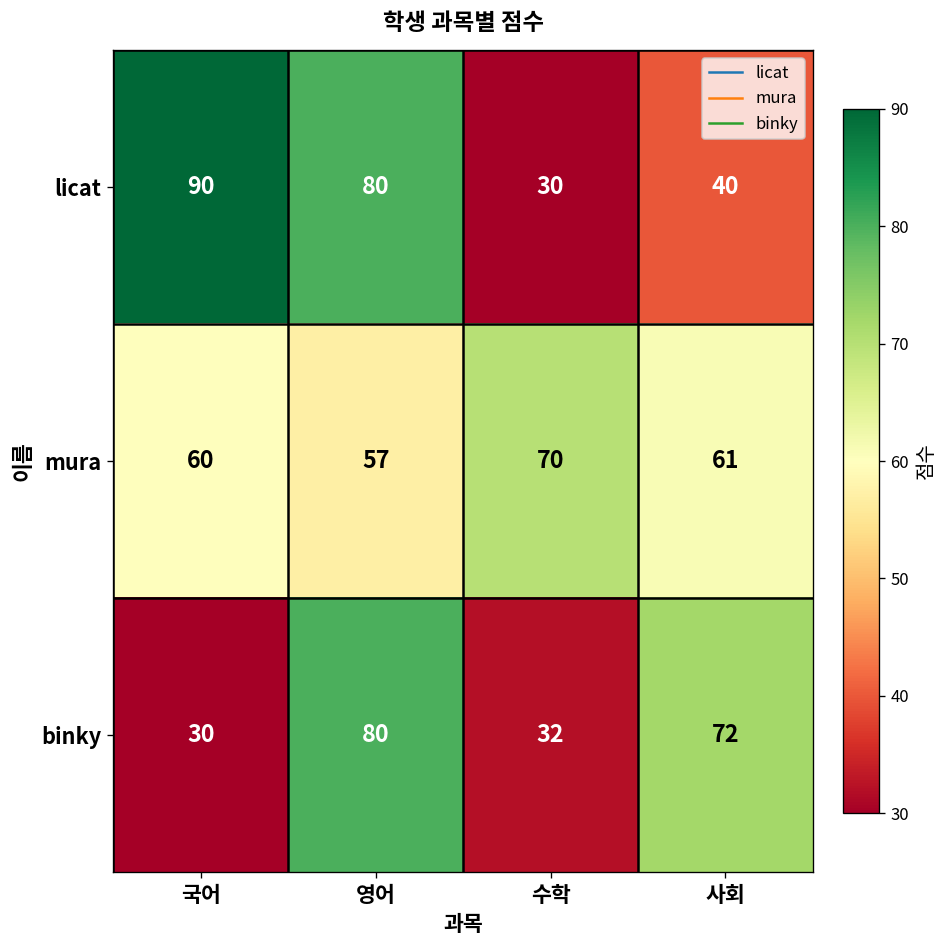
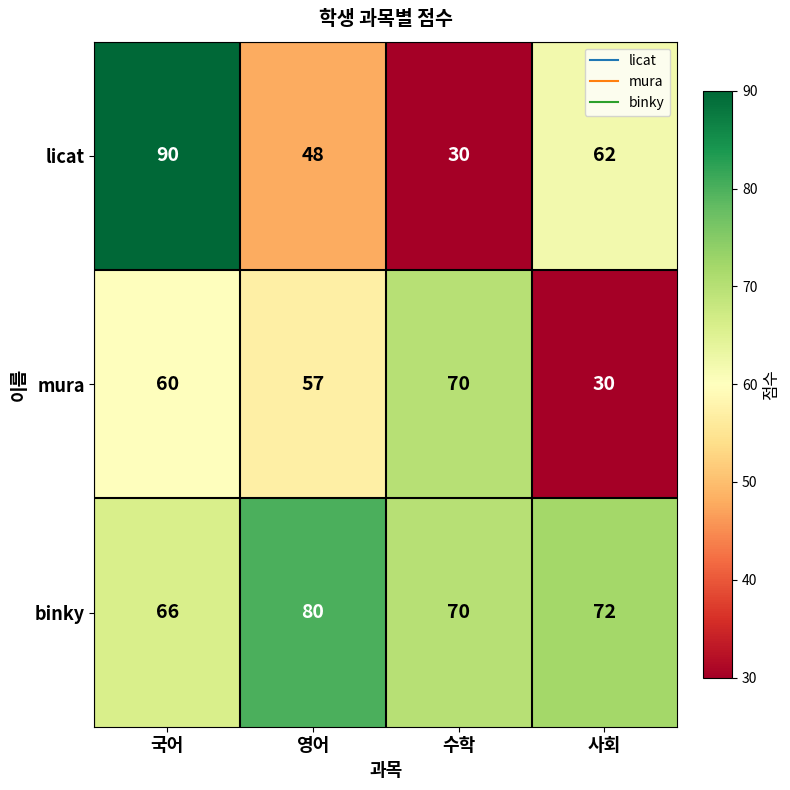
  {
    "licat": {
      "국어": 90,
-     "영어": 80,
+     "영어": 48,
      "수학": 30,
-     "사회": 40
+     "사회": 62
    },
    "mura": {
      "국어": 60,
      "영어": 57,
      "수학": 70,
-     "사회": 61
+     "사회": 30
    },
    "binky": {
-     "국어": 30,
+     "국어": 66,
      "영어": 80,
-     "수학": 32,
+     "수학": 70,
      "사회": 72
    }
  }
